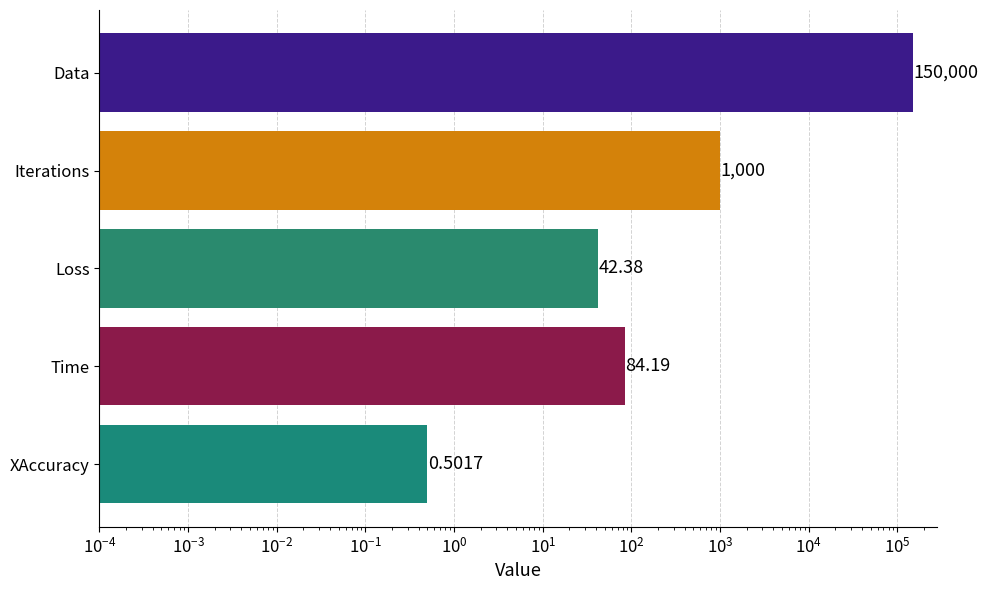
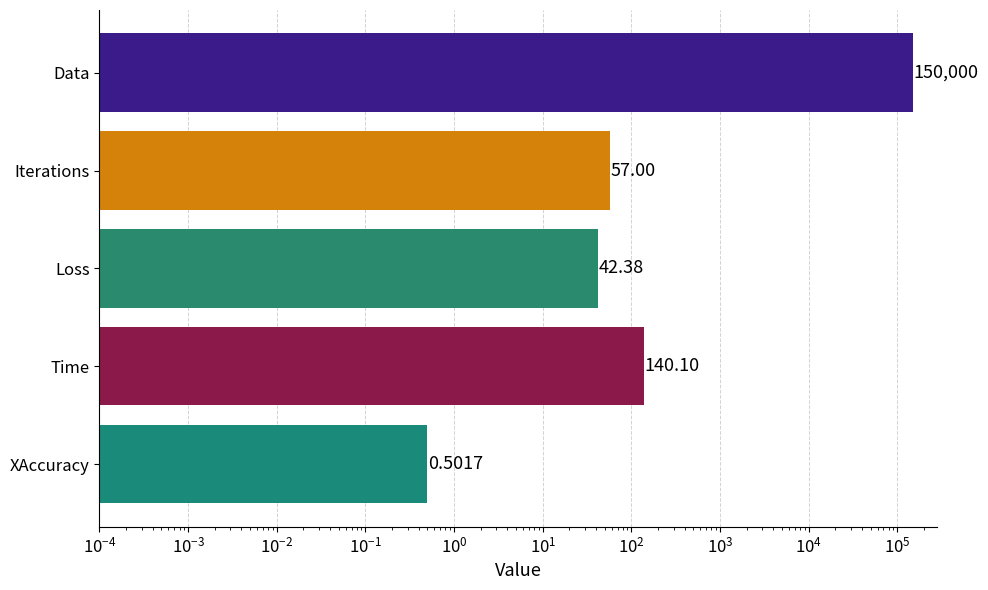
  {
    "Data": "150,000",
-   "Iterations": "1,000",
+   "Iterations": "57.00",
    "Loss": "42.38",
-   "Time": "84.19",
+   "Time": "140.10",
    "XAccuracy": "0.5017"
  }
